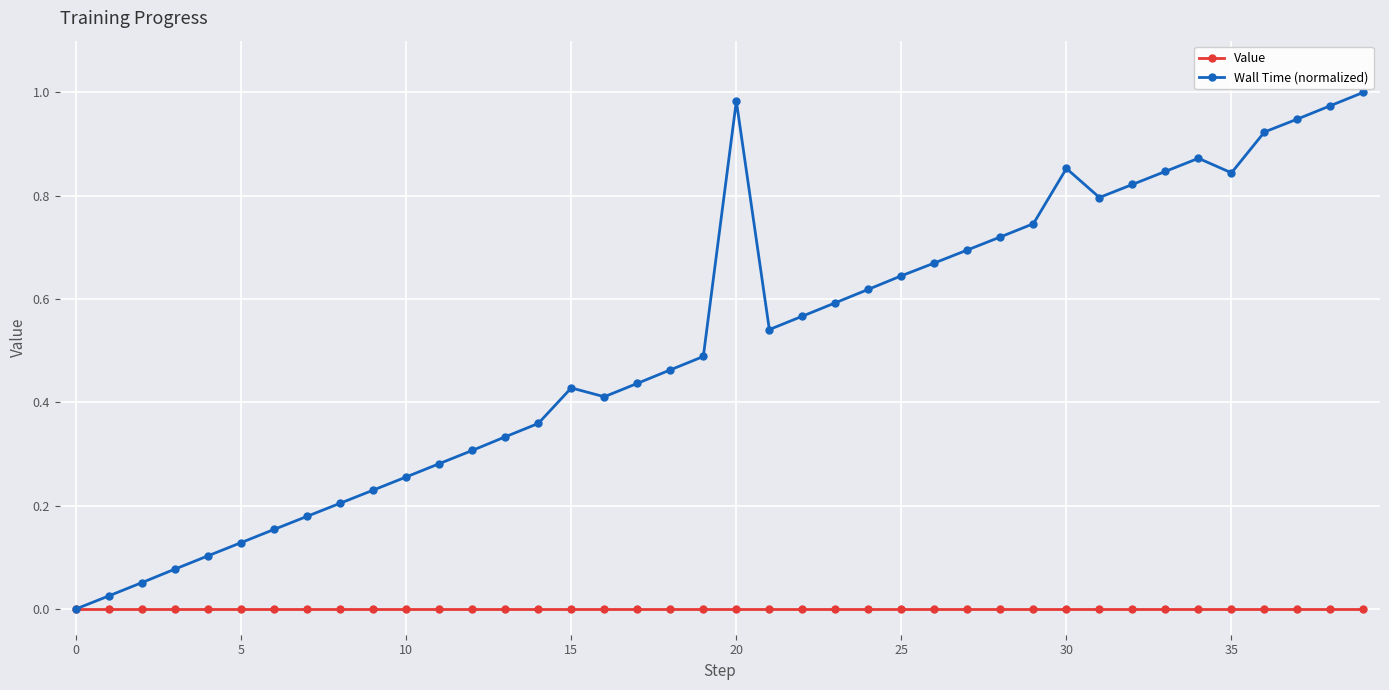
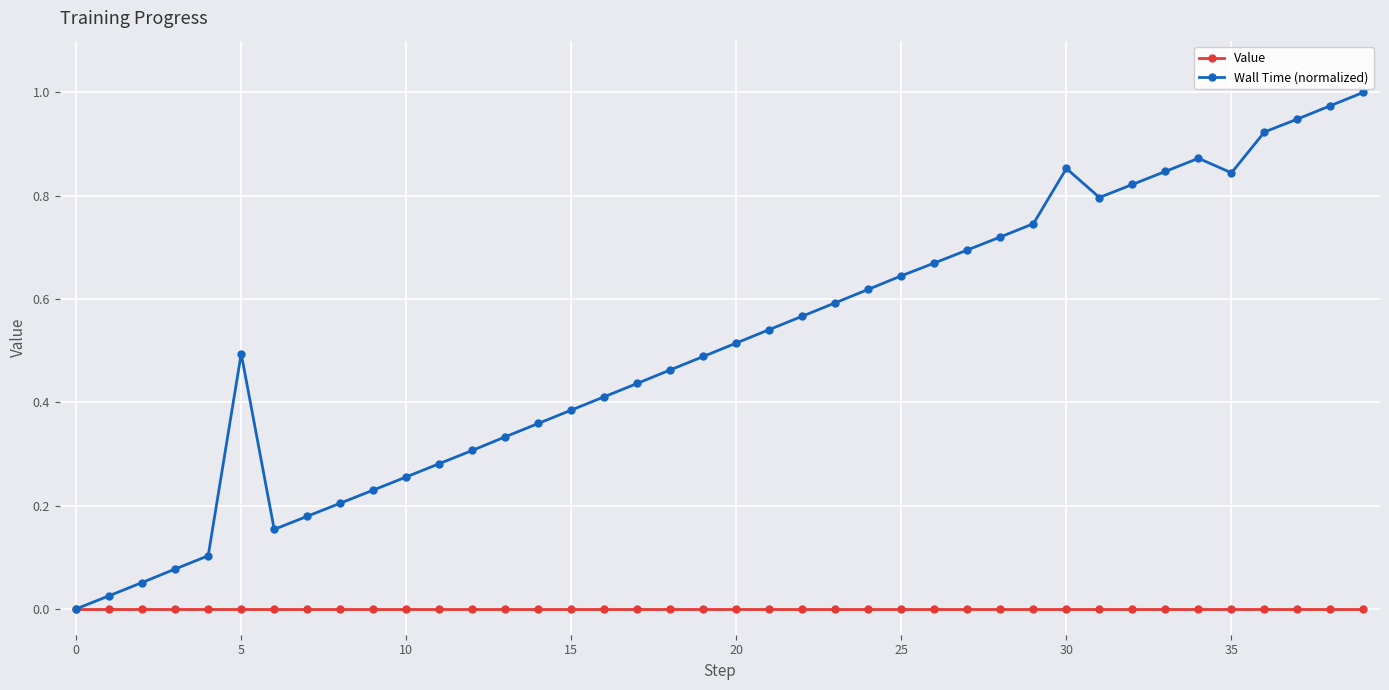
  {
    "Value": {
      "5": 0.00,
      "10": 0.00,
      "15": 0.00,
      "20": 0.00,
      "25": 0.00,
      "30": 0.00,
      "35": 0.00
    },
    "Wall Time (normalized)": {
-     "5": 0.13,
+     "5": 0.49,
      "10": 0.26,
-     "15": 0.43,
-     "20": 0.98,
+     "15": 0.38,
+     "20": 0.51,
      "25": 0.64,
      "30": 0.85,
      "35": 0.84
    }
  }
